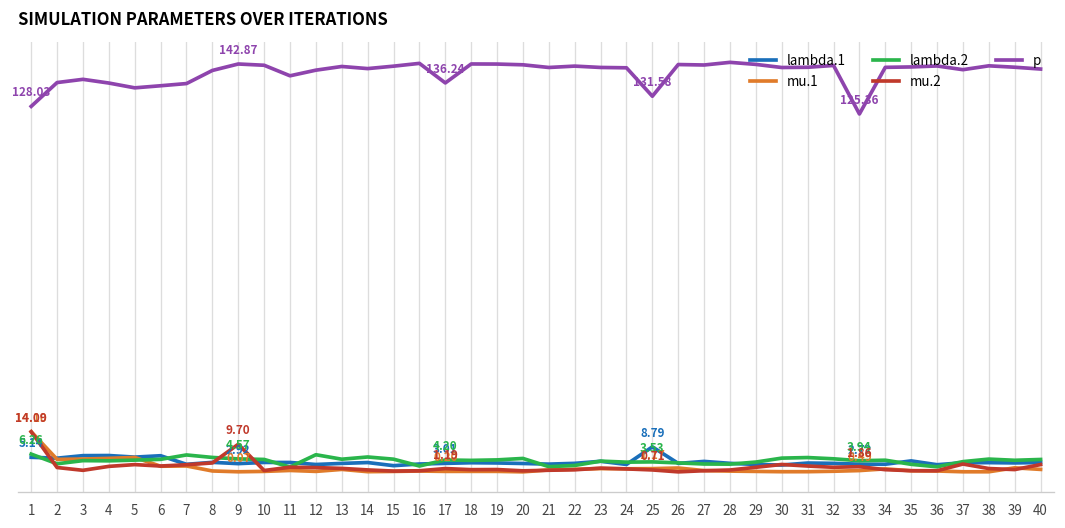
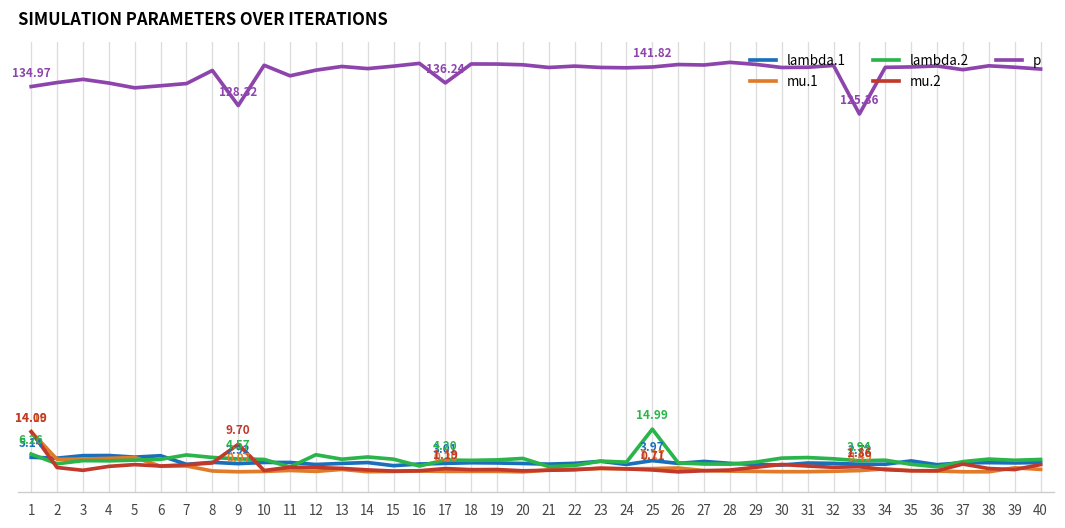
  {
    "lambda.1": {
-     "25": 8.79
+     "25": 3.97
    },
    "lambda.2": {
-     "25": 3.53
+     "25": 14.99
    },
    "mu.2": {
      "9": 9.70
    },
    "p": {
-     "1": 128.03,
-     "9": 142.87,
+     "1": 134.97,
+     "9": 128.32,
      "17": 136.24,
-     "25": 131.58,
+     "25": 141.82,
      "33": 125.36
    }
  }
